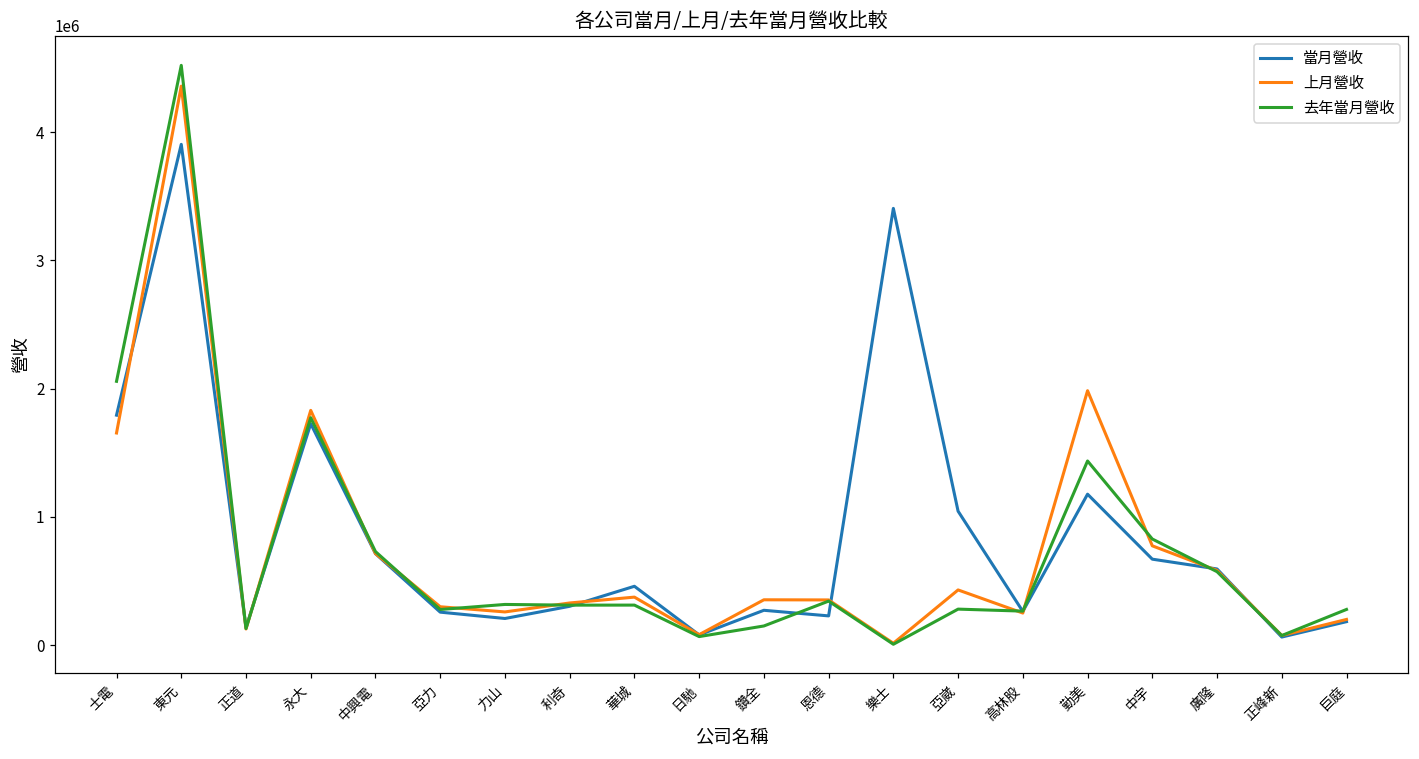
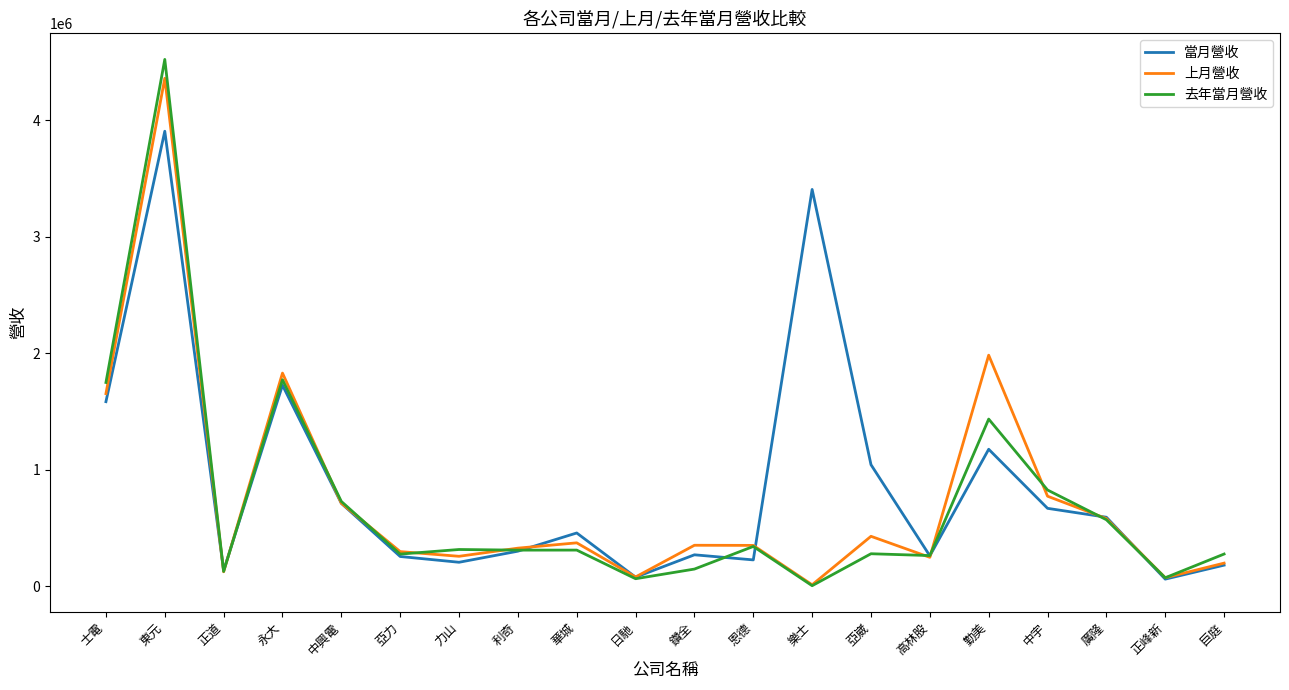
  {
    "當月營收": {
-     "士電": 1790000,
+     "士電": 1580000,
      "東元": 3900000,
      "永大": 1730000,
      "力山": 210000,
      "華城": 460000,
      "鑽全": 270000,
      "恩德": 230000,
      "樂士": 3400000,
      "亞崴": 1040000,
      "勤美": 1180000,
      "中宇": 670000
    },
    "上月營收": {
      "士電": 1650000,
      "東元": 4360000,
      "永大": 1830000,
      "力山": 260000,
      "華城": 370000,
      "鑽全": 350000,
      "亞崴": 430000,
      "勤美": 1980000,
      "中宇": 770000
    },
    "去年當月營收": {
-     "士電": 2060000,
+     "士電": 1750000,
      "東元": 4520000,
      "永大": 1770000,
      "力山": 320000,
      "華城": 310000,
      "鑽全": 150000,
      "亞崴": 280000,
      "勤美": 1440000,
      "中宇": 830000,
      "巨庭": 280000
    }
  }
